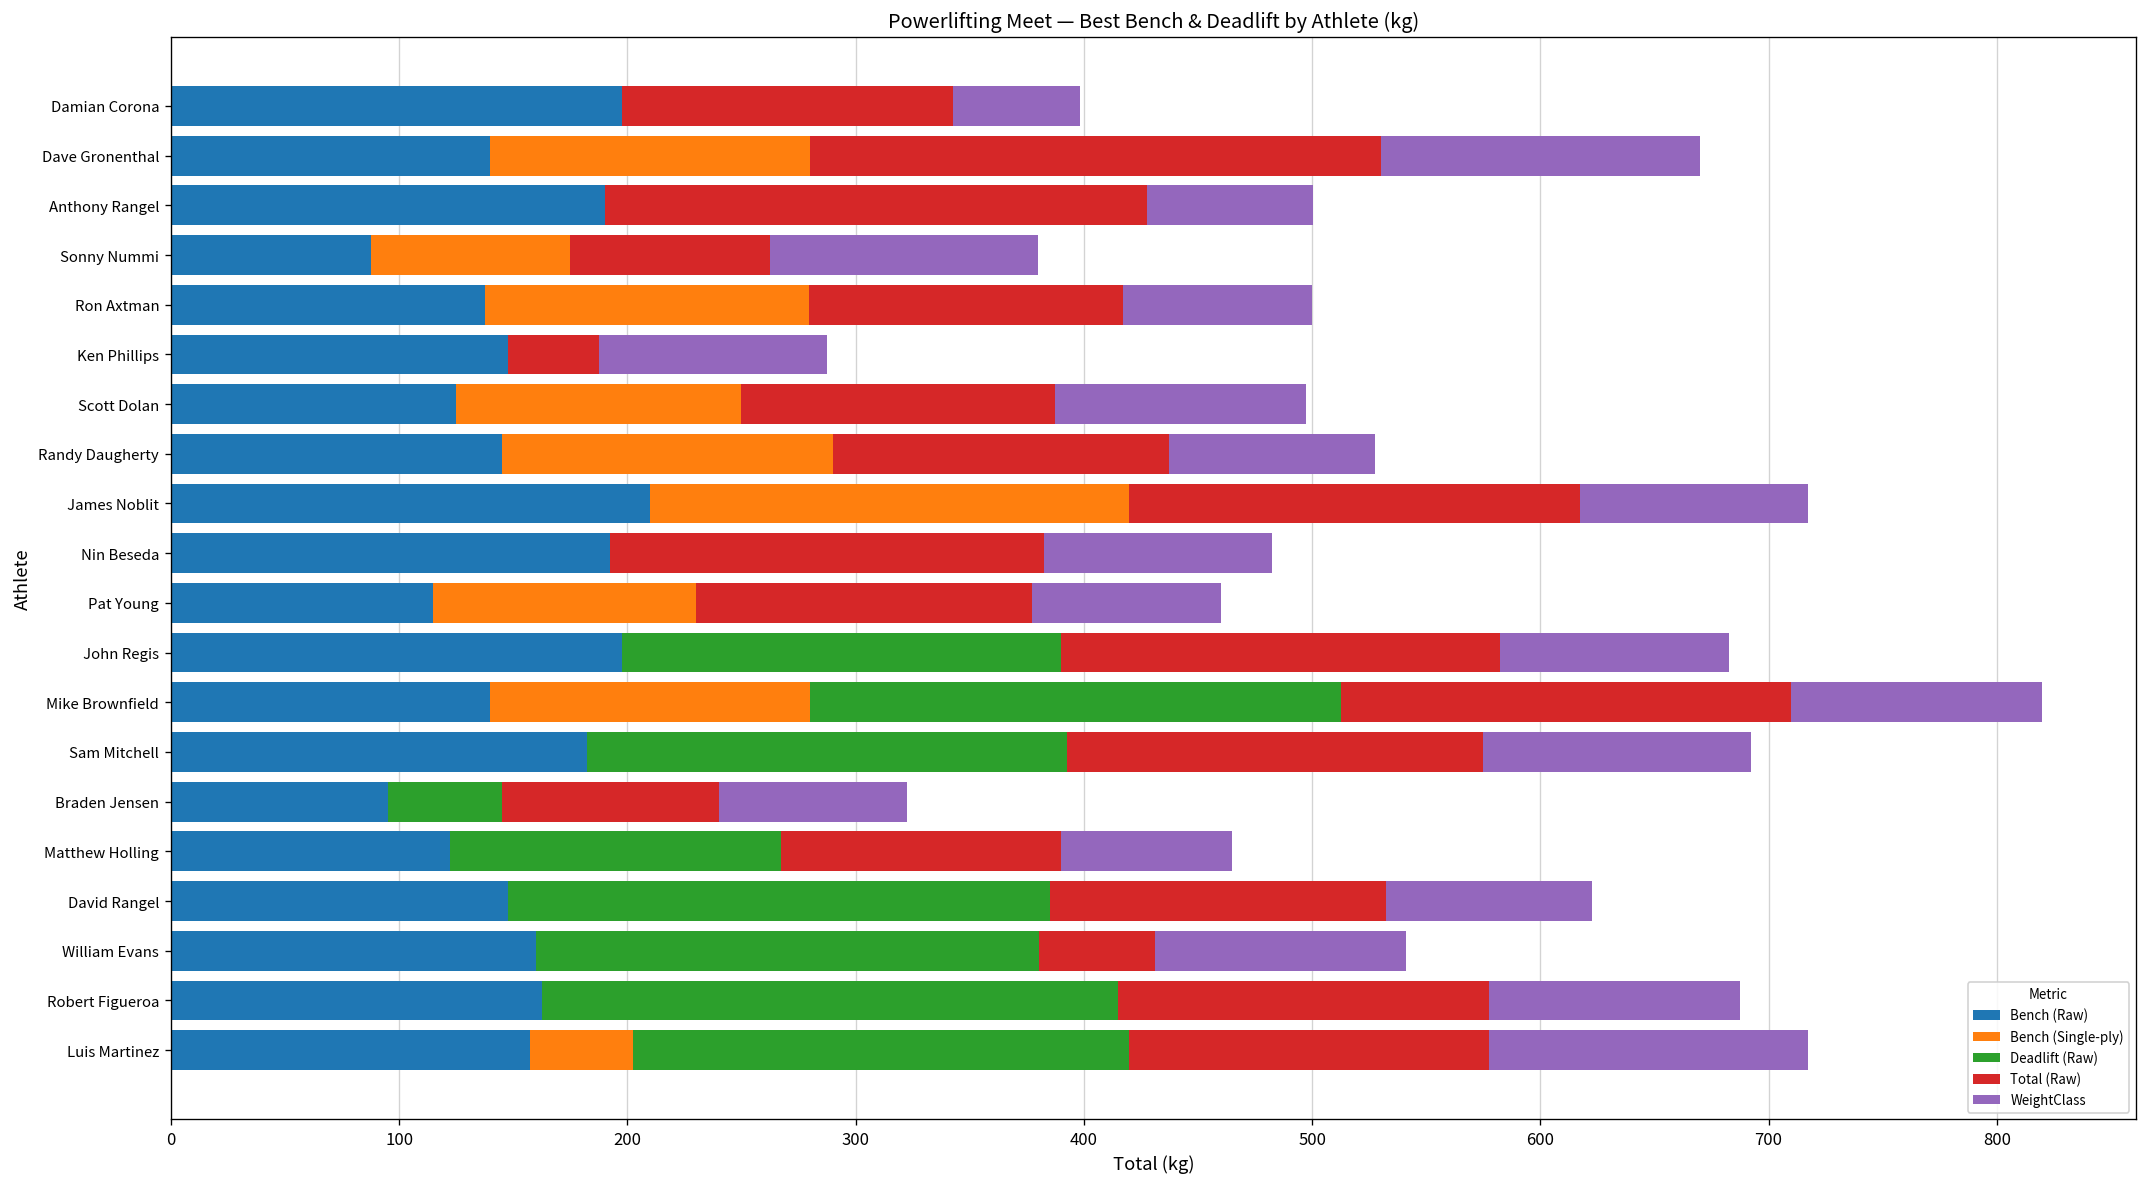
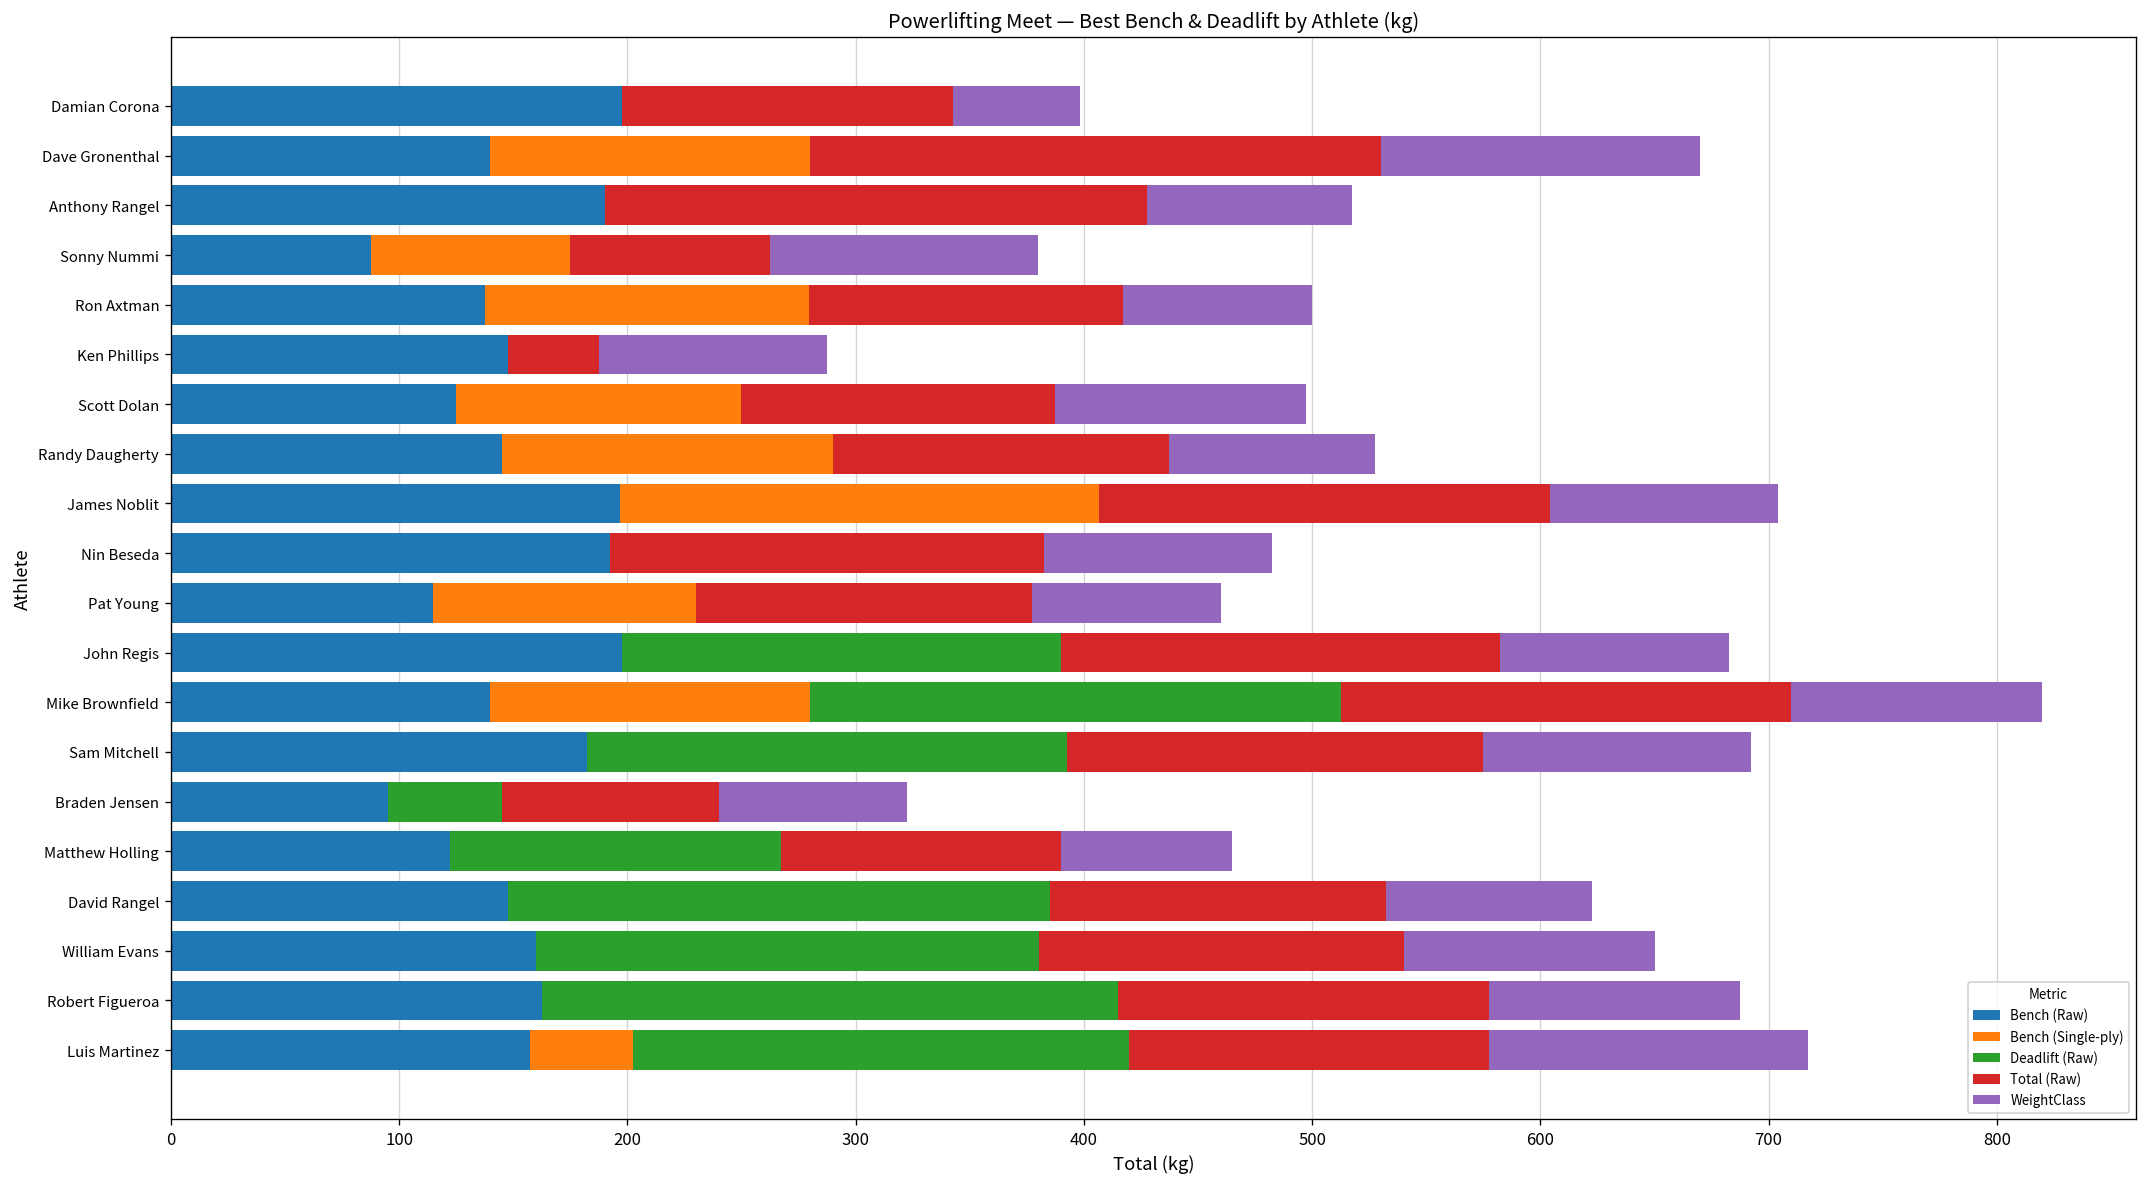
  {
    "Bench (Raw)": {
      "Damian Corona": 198,
      "Dave Gronenthal": 140,
      "Anthony Rangel": 190,
      "Sonny Nummi": 88,
      "Ron Axtman": 138,
      "Ken Phillips": 148,
      "Scott Dolan": 125,
      "Randy Daugherty": 145,
-     "James Noblit": 210,
+     "James Noblit": 197,
      "Nin Beseda": 193,
      "Pat Young": 115,
      "John Regis": 198,
      "Mike Brownfield": 140,
      "Sam Mitchell": 183,
      "Braden Jensen": 95,
      "Matthew Holling": 123,
      "David Rangel": 148,
      "William Evans": 160,
      "Robert Figueroa": 163,
      "Luis Martinez": 158
    },
    "Bench (Single-ply)": {
      "Damian Corona": 0,
      "Dave Gronenthal": 140,
      "Anthony Rangel": 0,
      "Sonny Nummi": 88,
      "Ron Axtman": 142,
      "Ken Phillips": 0,
      "Scott Dolan": 125,
      "Randy Daugherty": 145,
      "James Noblit": 210,
      "Nin Beseda": 0,
      "Pat Young": 115,
      "John Regis": 0,
      "Mike Brownfield": 140,
      "Sam Mitchell": 0,
      "Braden Jensen": 0,
      "Matthew Holling": 0,
      "David Rangel": 0,
      "William Evans": 0,
      "Robert Figueroa": 0,
      "Luis Martinez": 45
    },
    "Deadlift (Raw)": {
      "Damian Corona": 0,
      "Dave Gronenthal": 0,
      "Anthony Rangel": 0,
      "Sonny Nummi": 0,
      "Ron Axtman": 0,
      "Ken Phillips": 0,
      "Scott Dolan": 0,
      "Randy Daugherty": 0,
      "James Noblit": 0,
      "Nin Beseda": 0,
      "Pat Young": 0,
      "John Regis": 193,
      "Mike Brownfield": 233,
      "Sam Mitchell": 210,
      "Braden Jensen": 50,
      "Matthew Holling": 145,
      "David Rangel": 238,
      "William Evans": 220,
      "Robert Figueroa": 253,
      "Luis Martinez": 218
    },
    "Total (Raw)": {
      "Damian Corona": 145,
      "Dave Gronenthal": 250,
      "Anthony Rangel": 238,
      "Sonny Nummi": 88,
      "Ron Axtman": 138,
      "Ken Phillips": 40,
      "Scott Dolan": 138,
      "Randy Daugherty": 148,
      "James Noblit": 198,
      "Nin Beseda": 190,
      "Pat Young": 148,
      "John Regis": 193,
      "Mike Brownfield": 198,
      "Sam Mitchell": 183,
      "Braden Jensen": 95,
      "Matthew Holling": 123,
      "David Rangel": 148,
-     "William Evans": 51,
+     "William Evans": 160,
      "Robert Figueroa": 163,
      "Luis Martinez": 158
    },
    "WeightClass": {
      "Damian Corona": 56,
      "Dave Gronenthal": 140,
-     "Anthony Rangel": 73,
+     "Anthony Rangel": 90,
      "Sonny Nummi": 118,
      "Ron Axtman": 83,
      "Ken Phillips": 100,
      "Scott Dolan": 110,
      "Randy Daugherty": 90,
      "James Noblit": 100,
      "Nin Beseda": 100,
      "Pat Young": 83,
      "John Regis": 100,
      "Mike Brownfield": 110,
      "Sam Mitchell": 118,
      "Braden Jensen": 83,
      "Matthew Holling": 75,
      "David Rangel": 90,
      "William Evans": 110,
      "Robert Figueroa": 110,
      "Luis Martinez": 140
    }
  }
